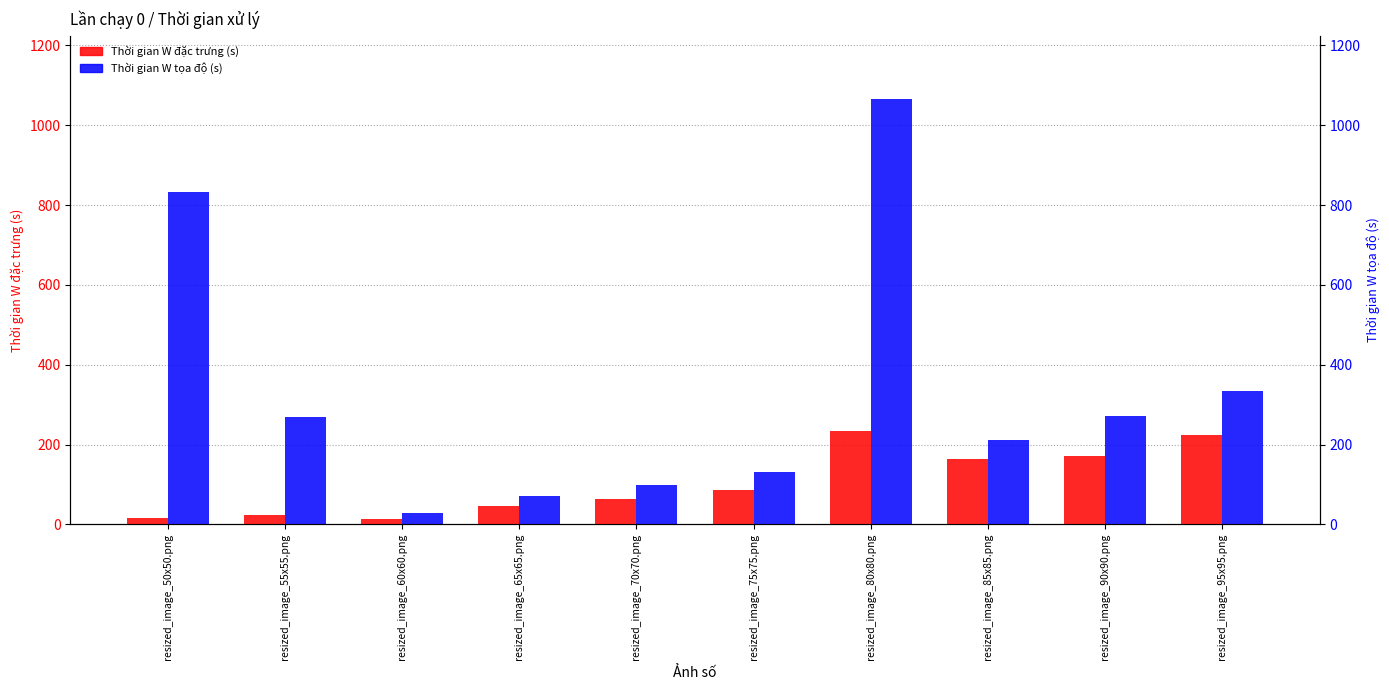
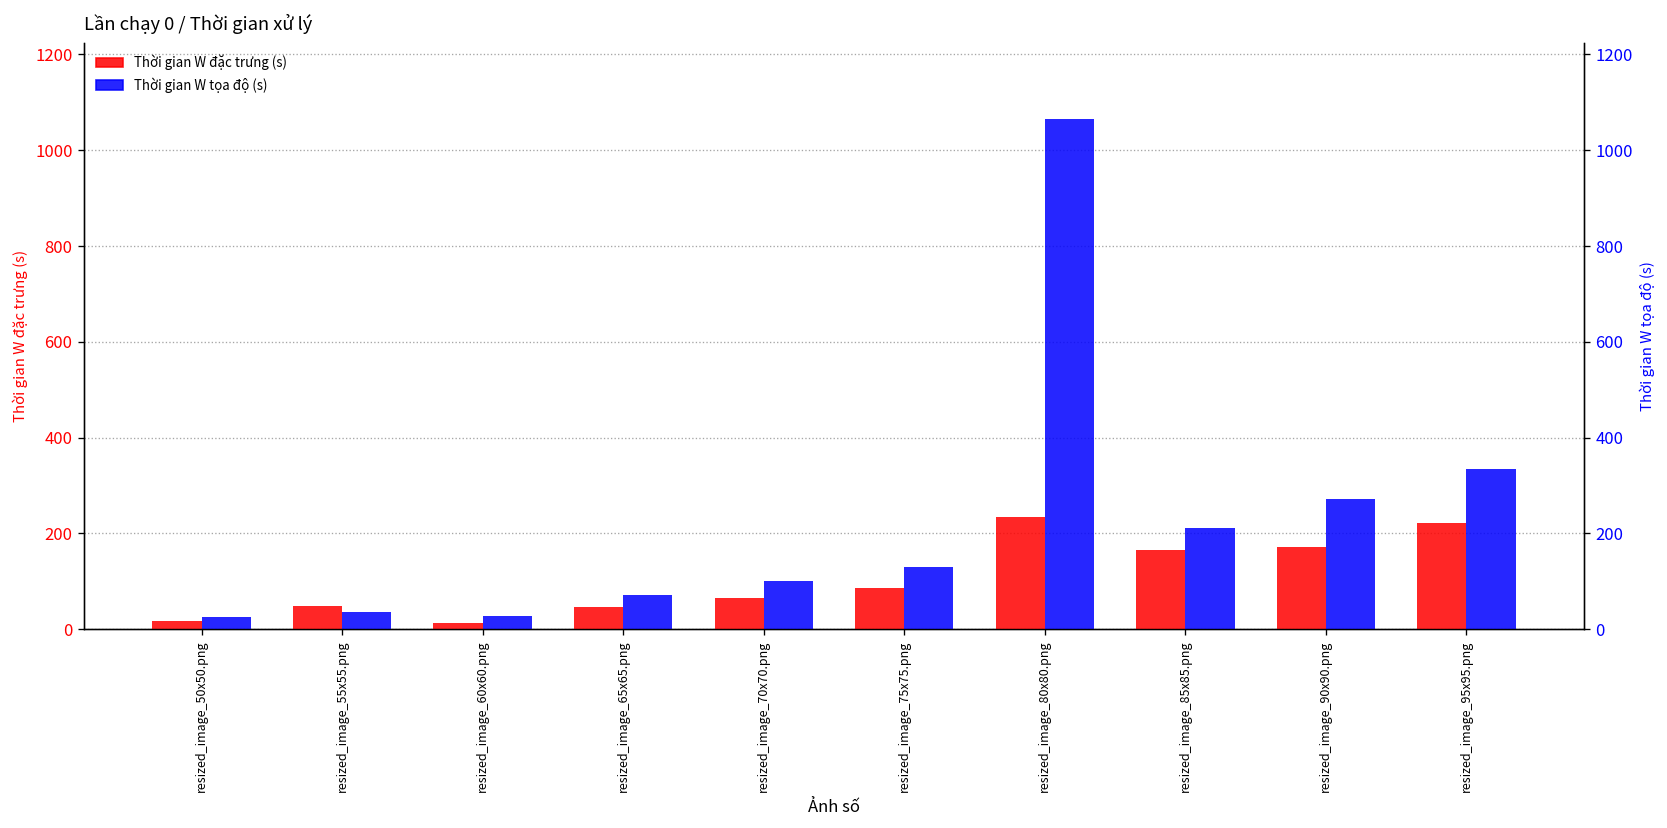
  {
    "Thời gian W đặc trưng (s)": {
      "resized_image_50x50.png": 20,
-     "resized_image_55x55.png": 20,
+     "resized_image_55x55.png": 50,
      "resized_image_60x60.png": 10,
      "resized_image_65x65.png": 50,
      "resized_image_70x70.png": 60,
      "resized_image_75x75.png": 90,
      "resized_image_80x80.png": 240,
      "resized_image_85x85.png": 160,
      "resized_image_90x90.png": 170,
      "resized_image_95x95.png": 220
    },
    "Thời gian W tọa độ (s)": {
-     "resized_image_50x50.png": 830,
-     "resized_image_55x55.png": 270,
+     "resized_image_50x50.png": 30,
+     "resized_image_55x55.png": 40,
      "resized_image_60x60.png": 30,
      "resized_image_65x65.png": 70,
      "resized_image_70x70.png": 100,
      "resized_image_75x75.png": 130,
      "resized_image_80x80.png": 1060,
      "resized_image_85x85.png": 210,
      "resized_image_90x90.png": 270,
      "resized_image_95x95.png": 330
    }
  }
